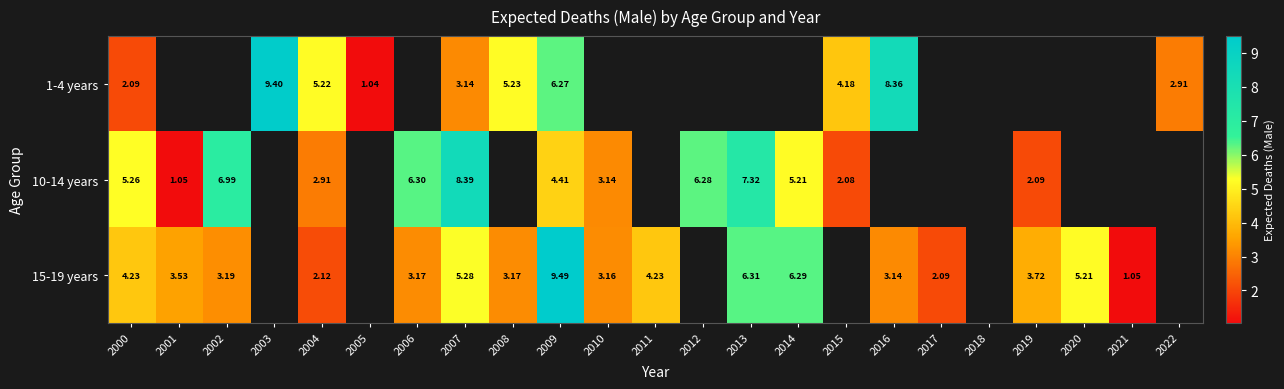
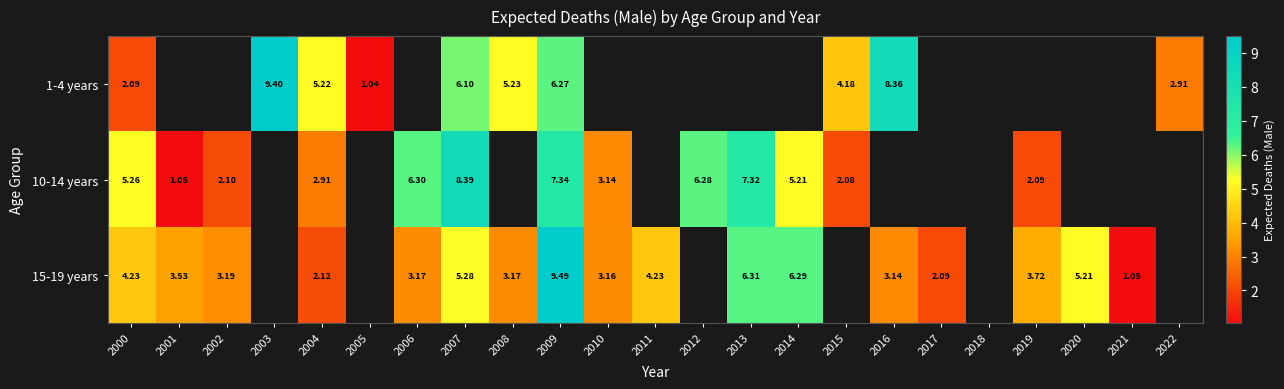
  {
    "1-4 years": {
      "2000": 2.09,
      "2003": 9.40,
      "2004": 5.22,
      "2005": 1.04,
-     "2007": 3.14,
+     "2007": 6.10,
      "2008": 5.23,
      "2009": 6.27,
      "2015": 4.18,
      "2016": 8.36,
      "2022": 2.91
    },
    "10-14 years": {
      "2000": 5.26,
      "2001": 1.05,
-     "2002": 6.99,
+     "2002": 2.10,
      "2004": 2.91,
      "2006": 6.30,
      "2007": 8.39,
-     "2009": 4.41,
+     "2009": 7.34,
      "2010": 3.14,
      "2012": 6.28,
      "2013": 7.32,
      "2014": 5.21,
      "2015": 2.08,
      "2019": 2.09
    },
    "15-19 years": {
      "2000": 4.23,
      "2001": 3.53,
      "2002": 3.19,
      "2004": 2.12,
      "2006": 3.17,
      "2007": 5.28,
      "2008": 3.17,
      "2009": 9.49,
      "2010": 3.16,
      "2011": 4.23,
      "2013": 6.31,
      "2014": 6.29,
      "2016": 3.14,
      "2017": 2.09,
      "2019": 3.72,
      "2020": 5.21,
      "2021": 1.05
    }
  }
